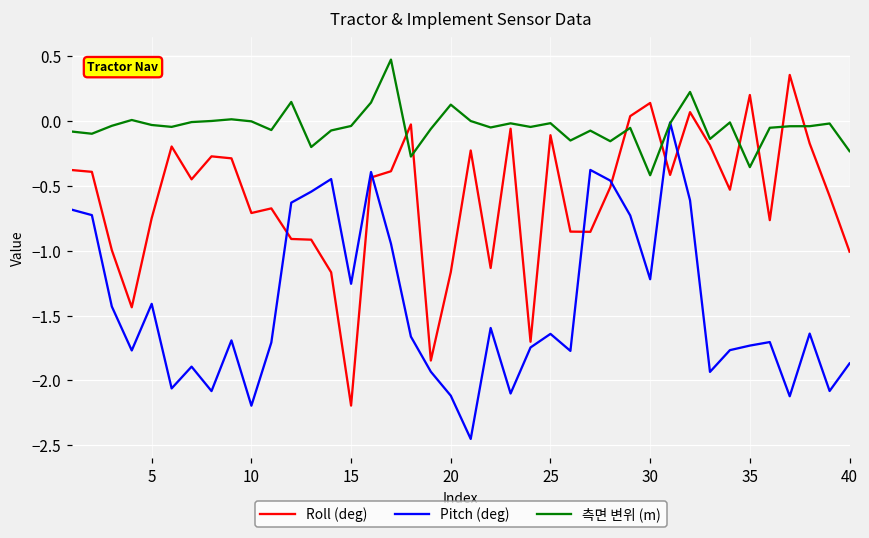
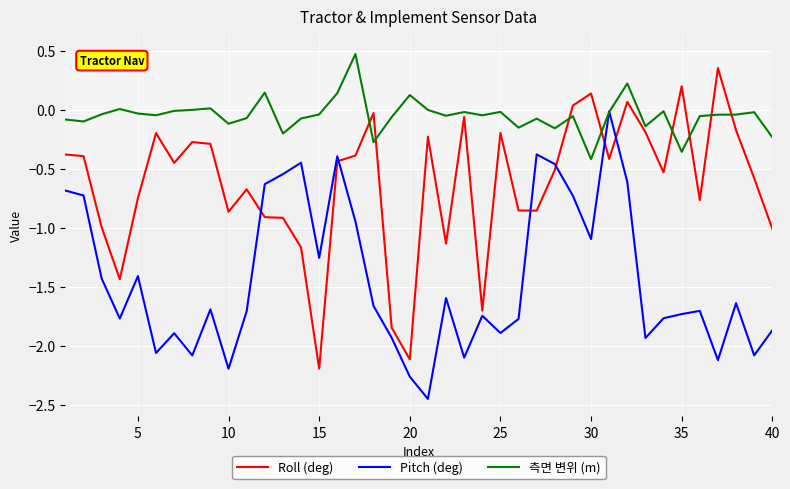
  {
    "Roll (deg)": {
      "5": -0.75,
-     "10": -0.71,
+     "10": -0.86,
      "15": -2.19,
-     "20": -1.17,
-     "25": -0.11,
+     "20": -2.12,
+     "25": -0.20,
      "30": 0.14,
      "35": 0.20,
      "40": -1.01
    },
    "Pitch (deg)": {
      "5": -1.41,
      "10": -2.20,
      "15": -1.26,
-     "20": -2.12,
-     "25": -1.64,
-     "30": -1.22,
+     "20": -2.26,
+     "25": -1.89,
+     "30": -1.10,
      "35": -1.73,
      "40": -1.87
    },
    "측면 변위 (m)": {
      "5": -0.03,
-     "10": 0.00,
+     "10": -0.12,
      "15": -0.04,
      "20": 0.13,
      "25": -0.02,
      "30": -0.42,
      "35": -0.36,
      "40": -0.23
    }
  }
